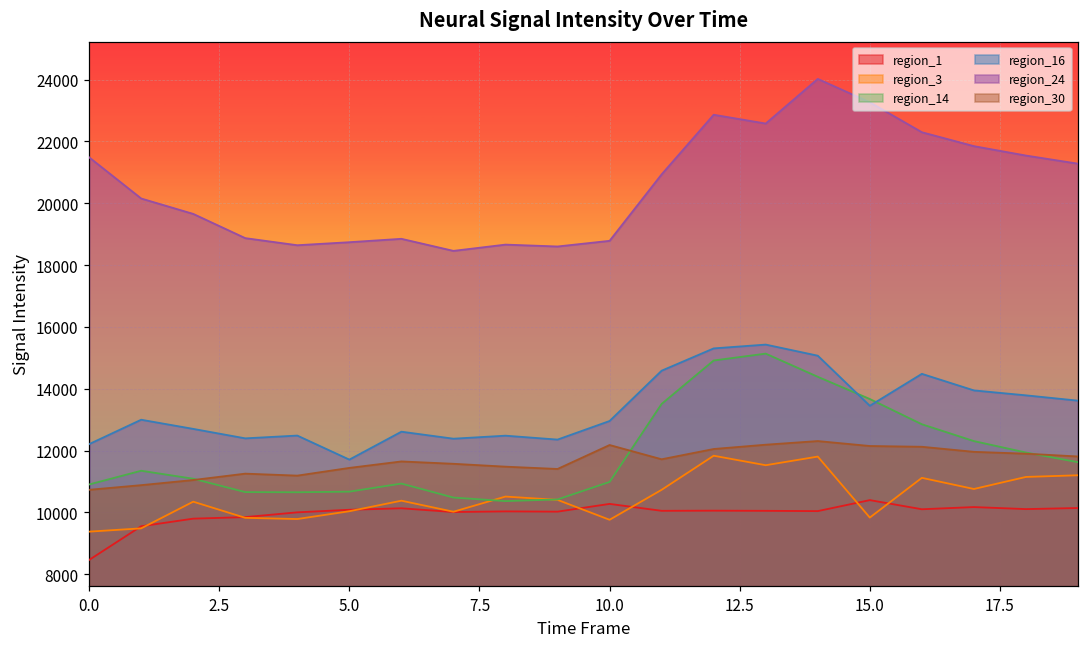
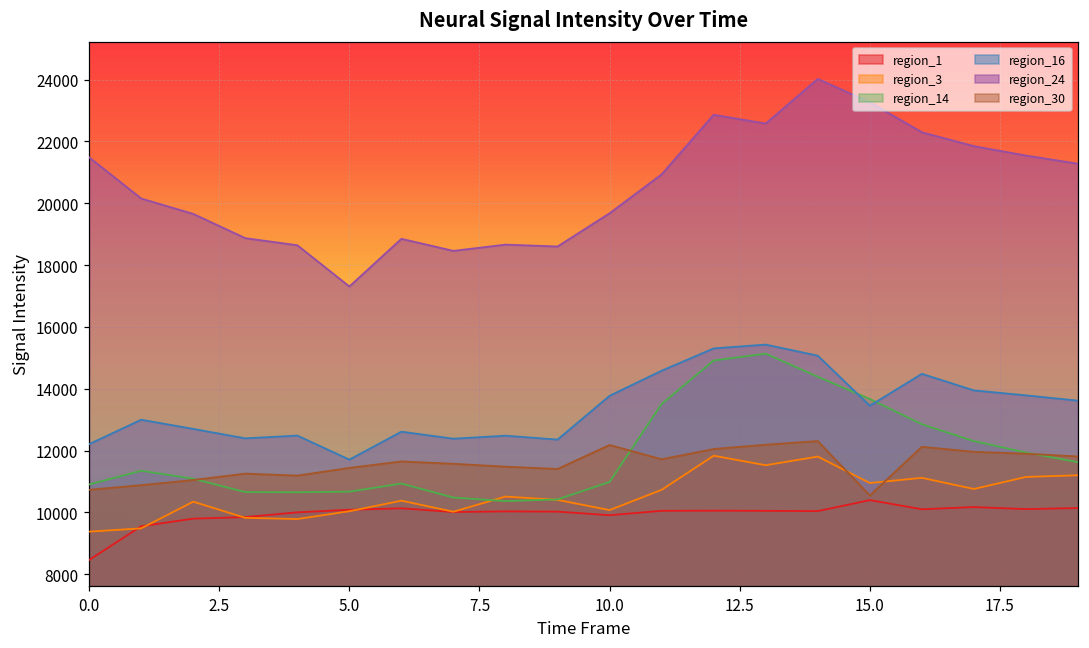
  {
    "region_1": {
      "0.0": 8500,
-     "10.0": 10300,
+     "10.0": 9900,
      "15.0": 10400
    },
    "region_3": {
      "0.0": 9400,
-     "10.0": 9800,
-     "15.0": 9800
+     "10.0": 10100,
+     "15.0": 11000
    },
    "region_14": {
      "0.0": 10900,
      "5.0": 10700,
      "10.0": 11000,
      "15.0": 13700
    },
    "region_16": {
      "0.0": 12200,
      "5.0": 11700,
-     "10.0": 13000,
+     "10.0": 13800,
      "15.0": 13500
    },
    "region_24": {
      "0.0": 21500,
-     "5.0": 18700,
-     "10.0": 18800
+     "5.0": 17300,
+     "10.0": 19700
    },
    "region_30": {
      "0.0": 10700,
      "5.0": 11400,
      "10.0": 12200,
-     "15.0": 12100
+     "15.0": 10500
    }
  }
